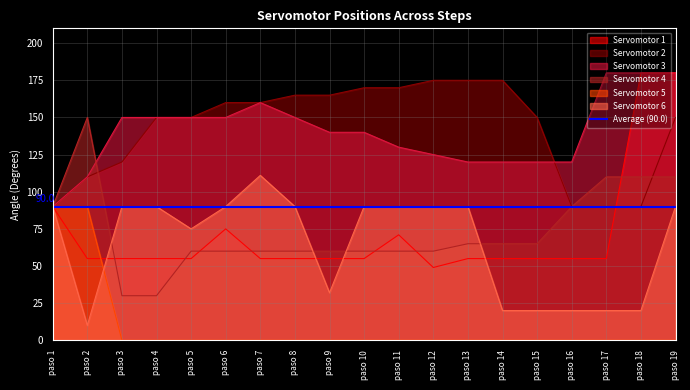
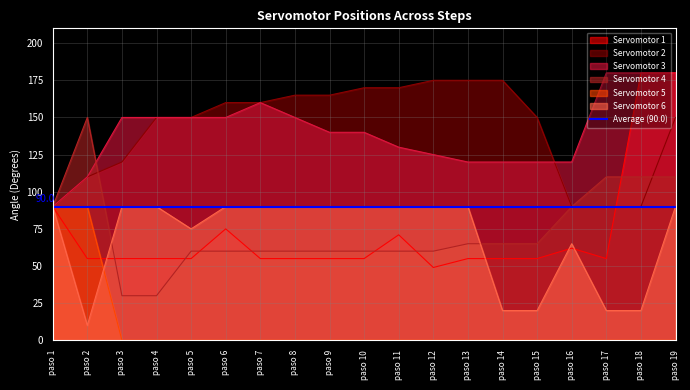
  {
    "Servomotor 1": {
      "paso 2": 55,
      "paso 3": 55,
      "paso 4": 55,
      "paso 5": 55,
      "paso 6": 75,
      "paso 7": 55,
      "paso 8": 55,
      "paso 9": 55,
      "paso 10": 55,
      "paso 11": 71,
      "paso 12": 49,
      "paso 13": 55,
      "paso 14": 55,
      "paso 15": 55,
-     "paso 16": 55,
+     "paso 16": 62,
      "paso 17": 55
    },
    "Servomotor 5": {
      "paso 2": 90,
      "paso 3": 0,
      "paso 4": 0,
      "paso 5": 0,
      "paso 6": 0,
      "paso 7": 0,
      "paso 8": 0,
      "paso 9": 0,
      "paso 10": 0,
      "paso 11": 0,
      "paso 12": 0,
      "paso 13": 0,
      "paso 14": 0,
      "paso 15": 0,
      "paso 16": 0,
      "paso 17": 0,
      "paso 18": 0,
      "paso 19": 0
    },
    "Servomotor 6": {
      "paso 2": 10,
      "paso 3": 90,
      "paso 4": 90,
      "paso 5": 75,
      "paso 6": 90,
-     "paso 7": 111,
+     "paso 7": 90,
      "paso 8": 90,
-     "paso 9": 32,
+     "paso 9": 90,
      "paso 10": 90,
      "paso 11": 90,
      "paso 12": 90,
      "paso 13": 90,
      "paso 14": 20,
      "paso 15": 20,
-     "paso 16": 20,
+     "paso 16": 65,
      "paso 17": 20,
      "paso 18": 20,
      "paso 19": 90
    }
  }
